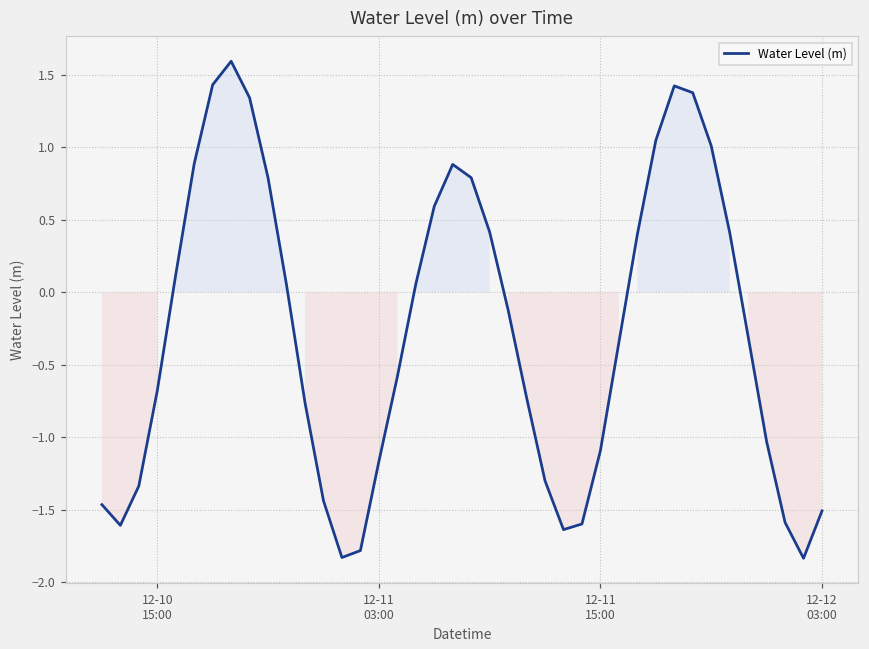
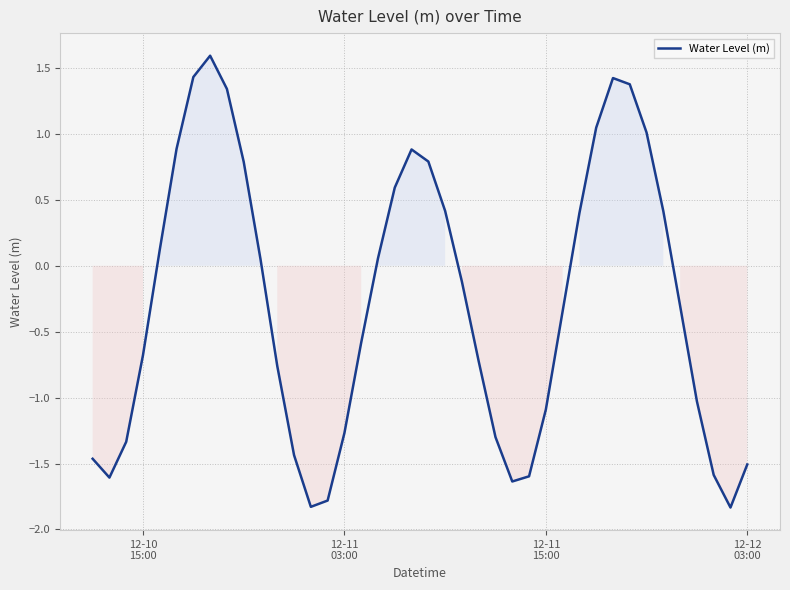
  {
    "12-10 15:00": -0.68,
-   "12-11 03:00": -1.17,
+   "12-11 03:00": -1.27,
    "12-11 15:00": -1.09,
    "12-12 03:00": -1.51
  }
